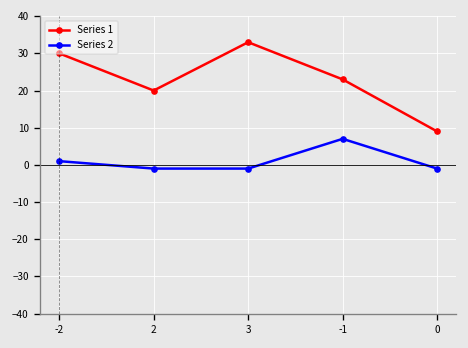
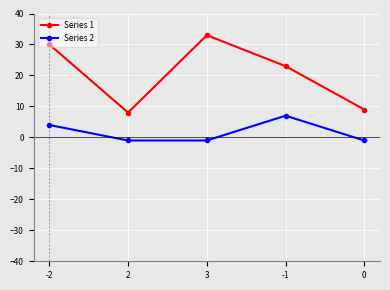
  {
    "Series 1": {
-     "2": 20,
+     "2": 8,
      "3": 33,
      "-1": 23,
      "0": 9
    },
    "Series 2": {
-     "-2": 1,
+     "-2": 4,
      "2": -1,
      "3": -1,
      "-1": 7,
      "0": -1
    }
  }
